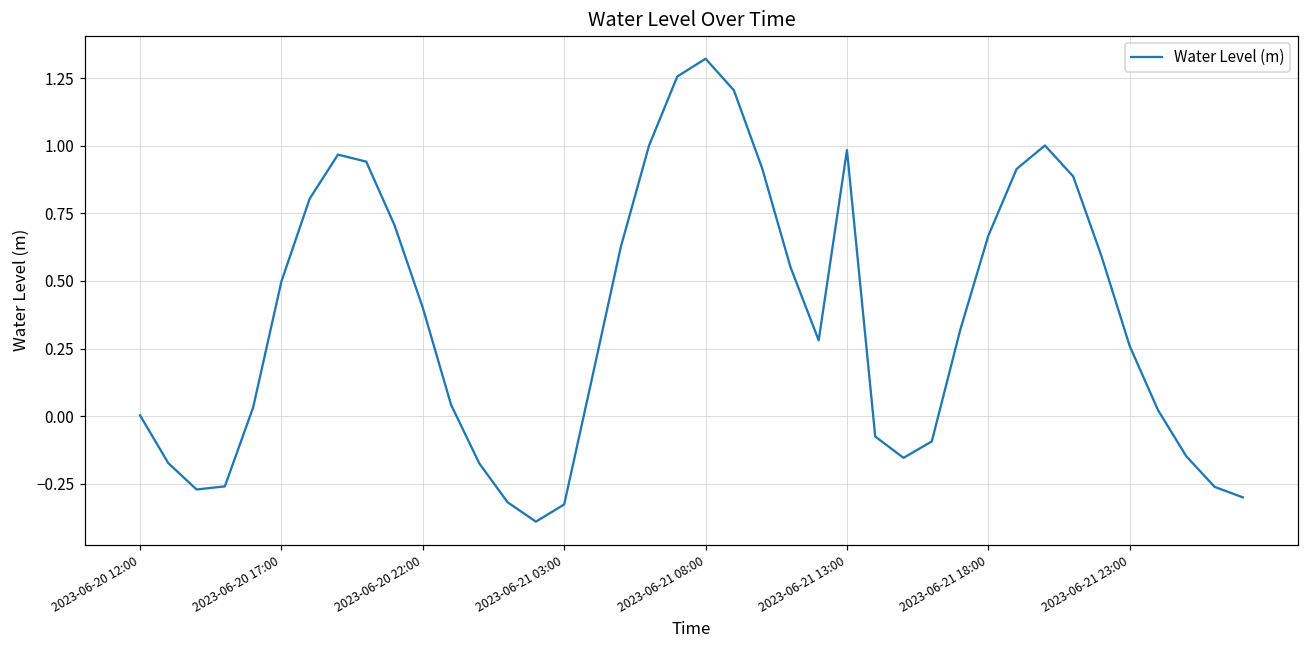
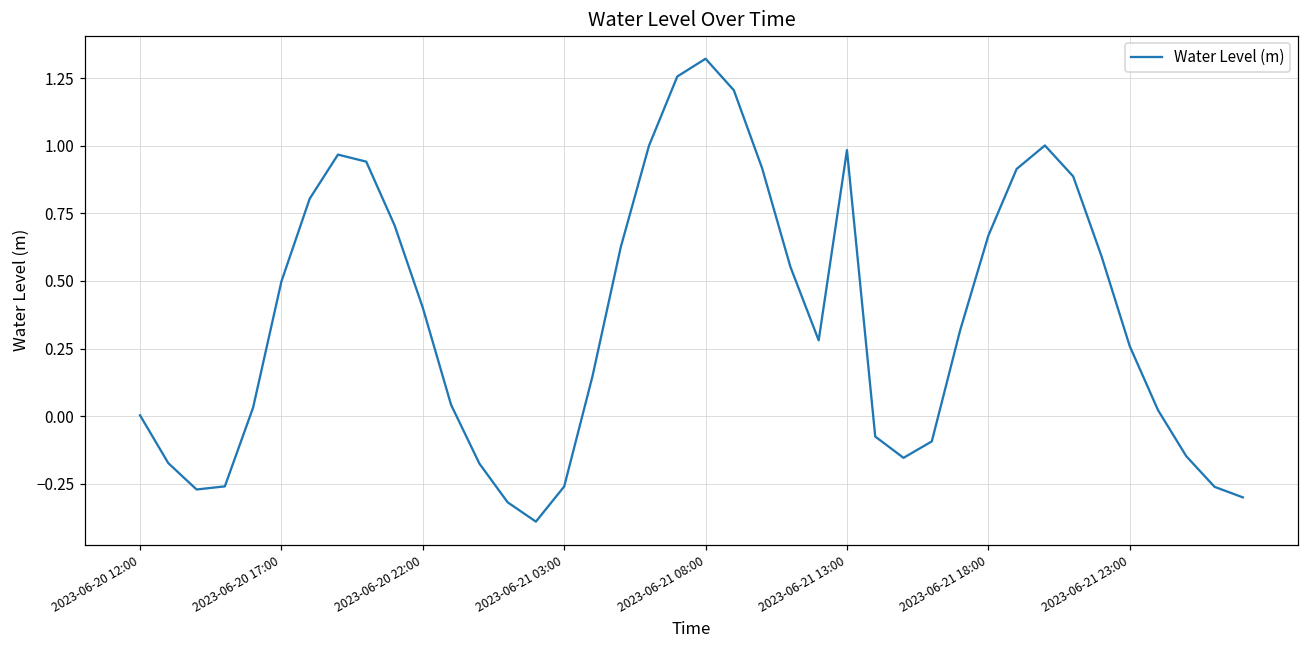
  {
    "2023-06-20 12:00": 0.00,
    "2023-06-20 17:00": 0.50,
    "2023-06-20 22:00": 0.40,
-   "2023-06-21 03:00": -0.33,
+   "2023-06-21 03:00": -0.26,
    "2023-06-21 08:00": 1.32,
    "2023-06-21 13:00": 0.98,
    "2023-06-21 18:00": 0.67,
    "2023-06-21 23:00": 0.26
  }
